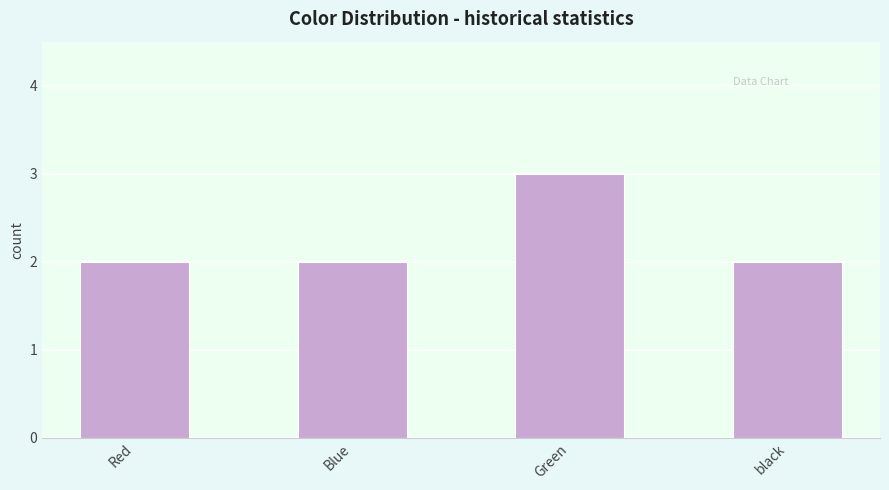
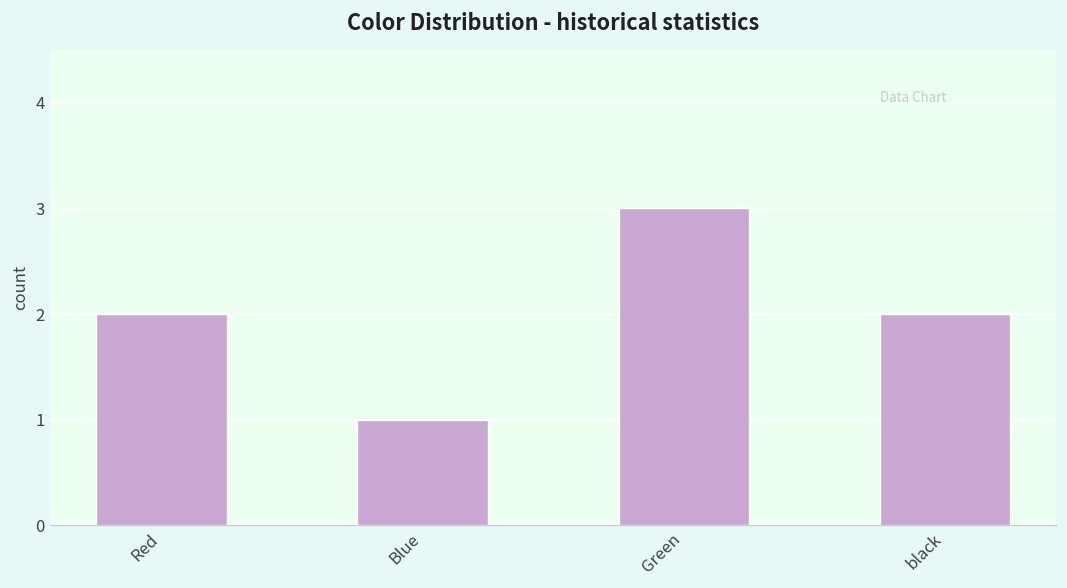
  {
    "Red": 2,
-   "Blue": 2,
+   "Blue": 1,
    "Green": 3,
    "black": 2
  }
